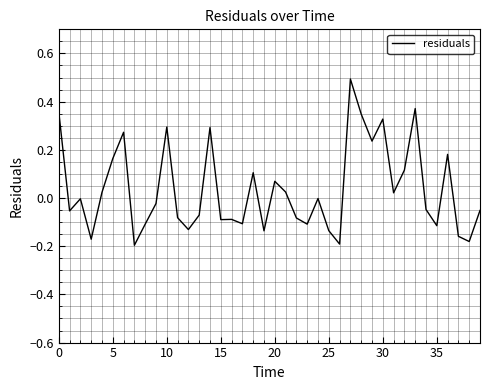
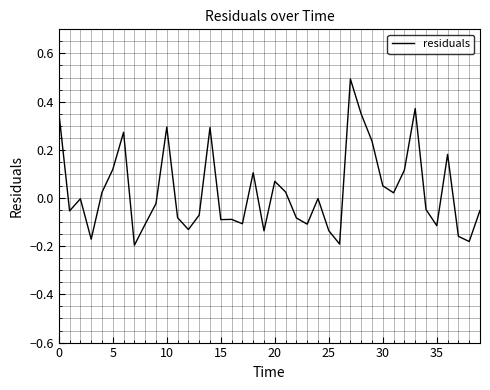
  {
    "0": 0.36,
-   "5": 0.16,
+   "5": 0.12,
    "10": 0.29,
    "15": -0.09,
    "20": 0.07,
    "25": -0.14,
-   "30": 0.33,
+   "30": 0.05,
    "35": -0.11
  }
